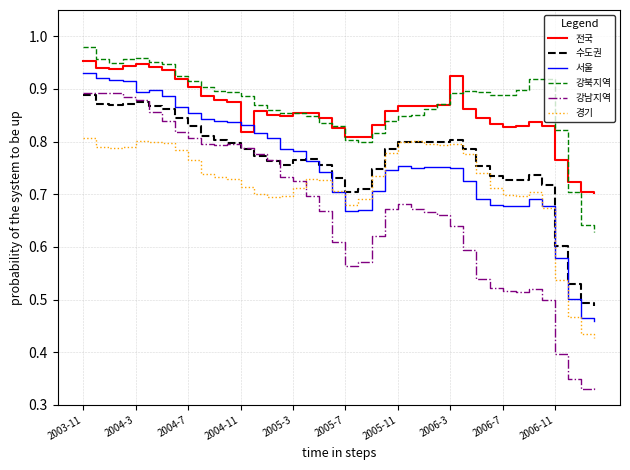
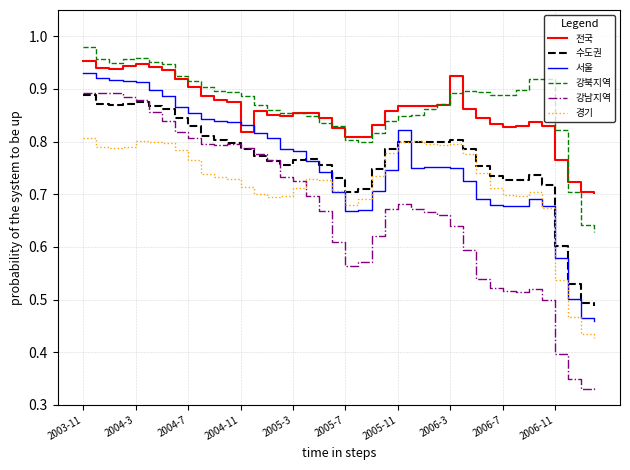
  {
    "전국": {
      "2003-11": 0.95,
      "2004-3": 0.95,
      "2004-7": 0.90,
      "2004-11": 0.82,
      "2005-7": 0.81,
      "2005-11": 0.87,
      "2006-3": 0.92,
      "2006-7": 0.83,
      "2006-11": 0.76
    },
    "수도권": {
      "2004-7": 0.83,
      "2005-3": 0.77,
      "2005-7": 0.70,
      "2006-3": 0.80,
      "2006-7": 0.73,
      "2006-11": 0.60
    },
    "서울": {
      "2003-11": 0.93,
-     "2004-3": 0.89,
+     "2004-3": 0.91,
      "2004-7": 0.85,
      "2004-11": 0.83,
      "2005-3": 0.78,
      "2005-7": 0.67,
-     "2005-11": 0.75,
+     "2005-11": 0.82,
      "2006-3": 0.75,
      "2006-7": 0.68,
      "2006-11": 0.58
    },
    "강북지역": {
      "2003-11": 0.98,
      "2004-3": 0.96,
      "2004-7": 0.92,
      "2004-11": 0.89,
      "2005-7": 0.80,
      "2005-11": 0.85,
      "2006-3": 0.89,
      "2006-7": 0.89,
      "2006-11": 0.82
    },
    "강남지역": {
      "2004-7": 0.81,
      "2005-3": 0.72,
      "2005-7": 0.56,
      "2005-11": 0.68,
      "2006-3": 0.64,
      "2006-7": 0.52,
      "2006-11": 0.40
    },
    "경기": {
      "2003-11": 0.81,
      "2004-3": 0.80,
      "2004-7": 0.77,
      "2004-11": 0.71,
      "2005-3": 0.71,
      "2005-7": 0.68,
      "2006-3": 0.80,
      "2006-7": 0.70,
      "2006-11": 0.54
    }
  }
